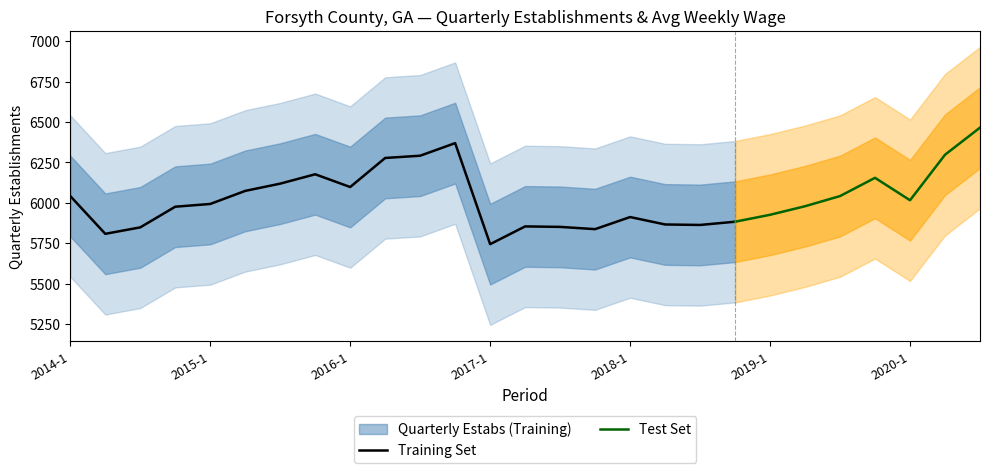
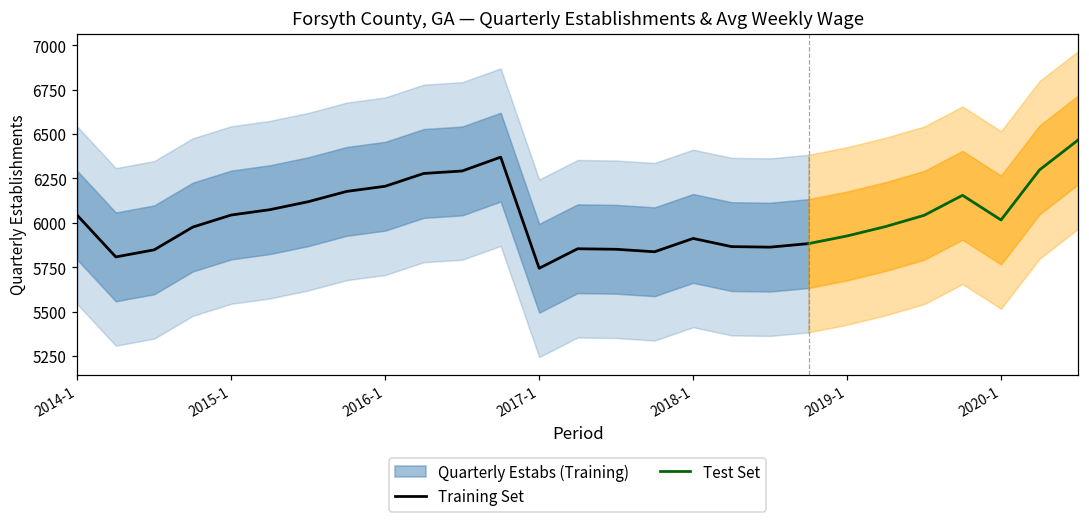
  {
    "Training Set": {
      "2014-1": 6040,
-     "2015-1": 5990,
-     "2016-1": 6100,
+     "2015-1": 6040,
+     "2016-1": 6210,
      "2017-1": 5740,
      "2018-1": 5910
    },
    "Test Set": {
      "2019-1": 5930,
      "2020-1": 6020
    }
  }
